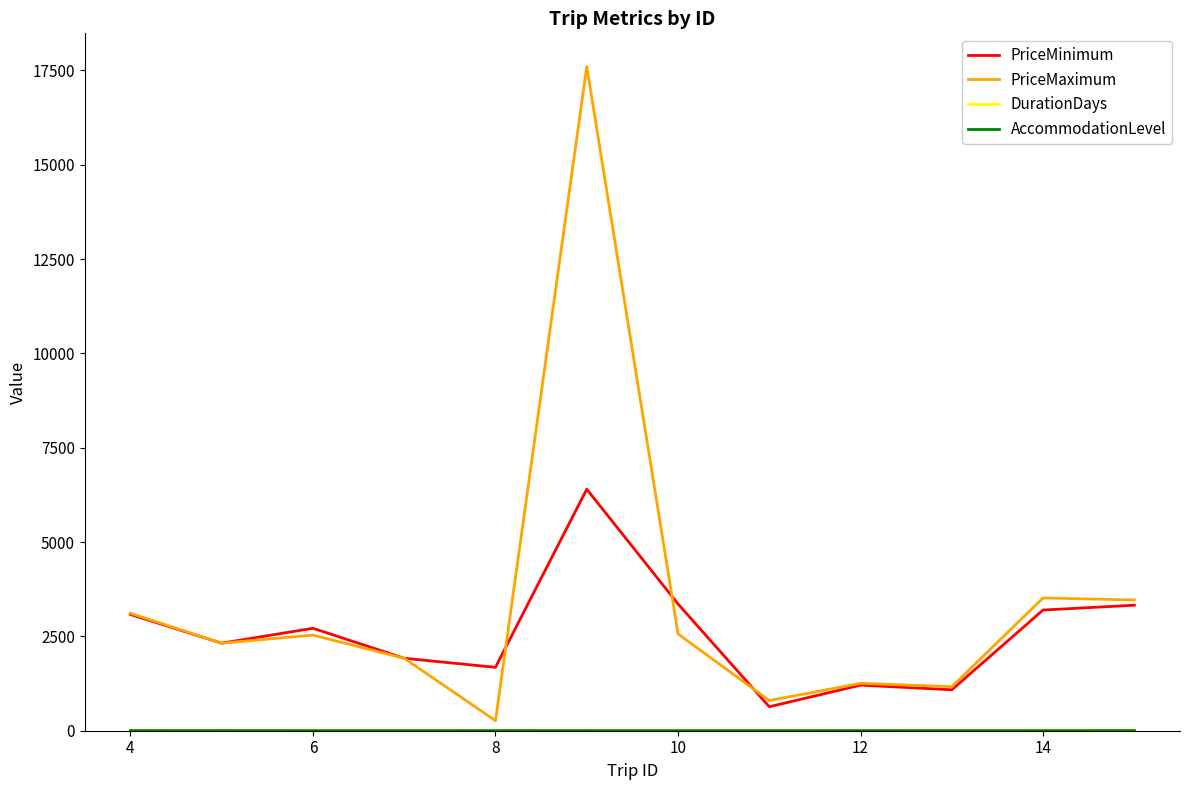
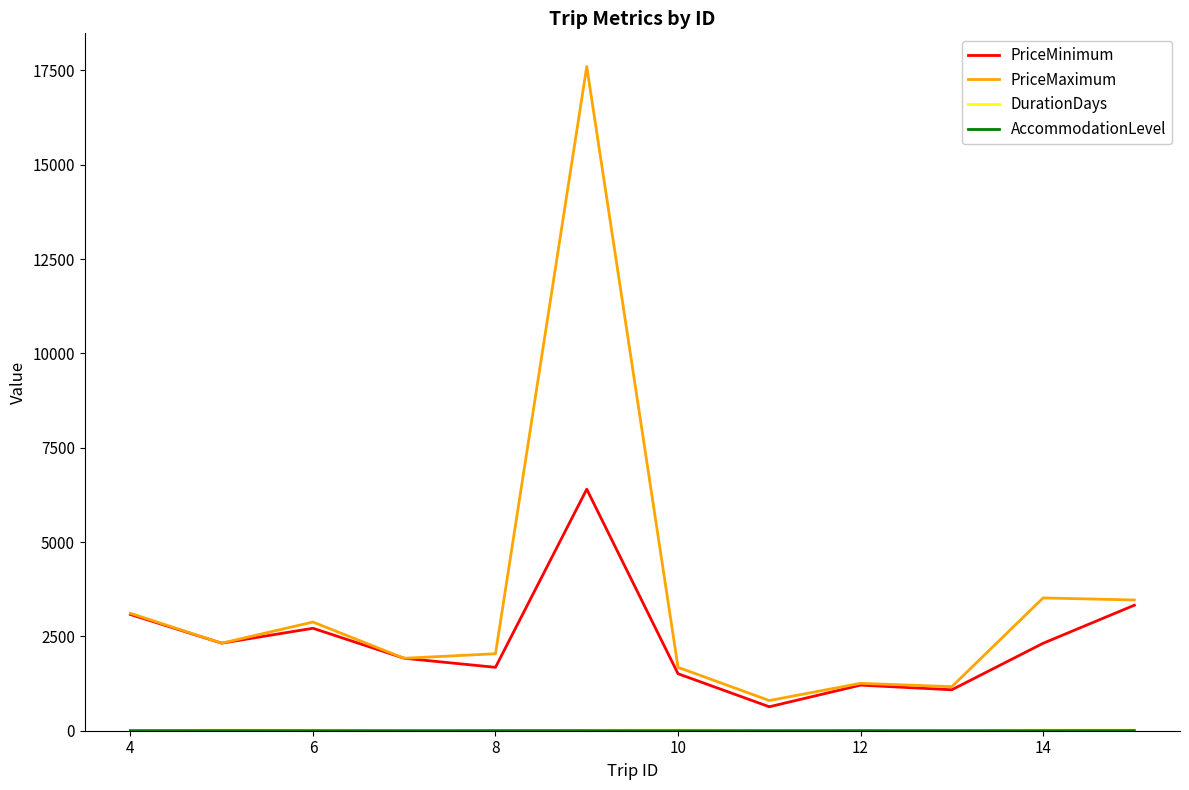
  {
    "PriceMinimum": {
      "6": 2700,
      "8": 1700,
-     "10": 3400,
-     "14": 3200
+     "10": 1500,
+     "14": 2300
    },
    "PriceMaximum": {
-     "6": 2500,
-     "8": 300,
-     "10": 2600,
+     "6": 2900,
+     "8": 2000,
+     "10": 1700,
      "14": 3500
    }
  }
